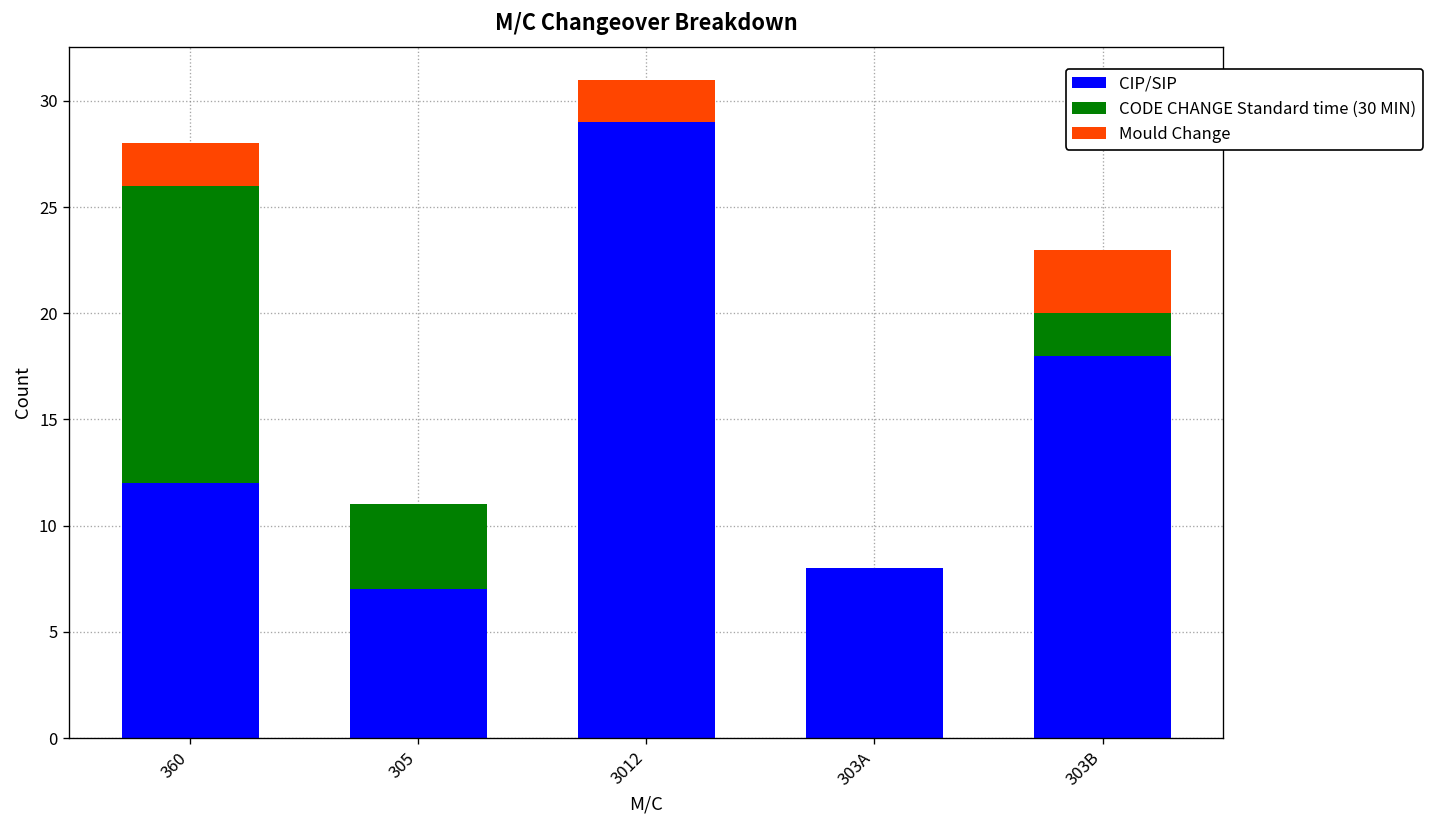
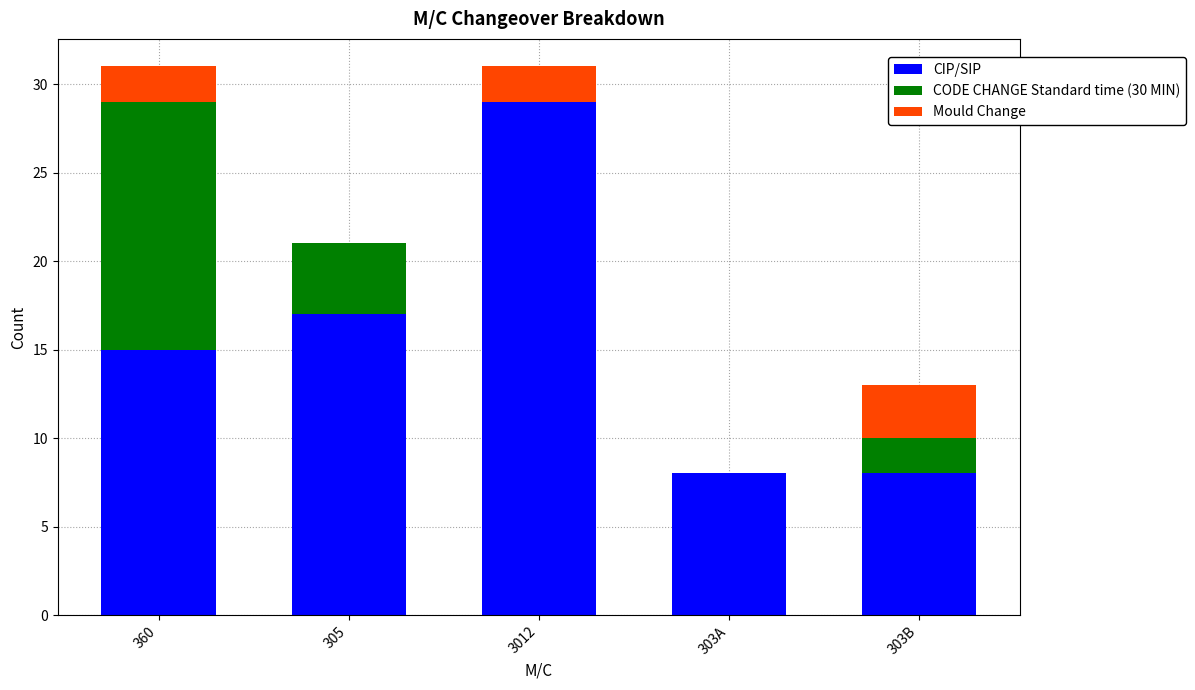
  {
    "CIP/SIP": {
-     "360": 12,
-     "305": 7,
+     "360": 15,
+     "305": 17,
      "3012": 29,
      "303A": 8,
-     "303B": 18
+     "303B": 8
    },
    "CODE CHANGE Standard time (30 MIN)": {
      "360": 14,
      "305": 4,
      "3012": 0,
      "303A": 0,
      "303B": 2
    },
    "Mould Change": {
      "360": 2,
      "305": 0,
      "3012": 2,
      "303A": 0,
      "303B": 3
    }
  }
